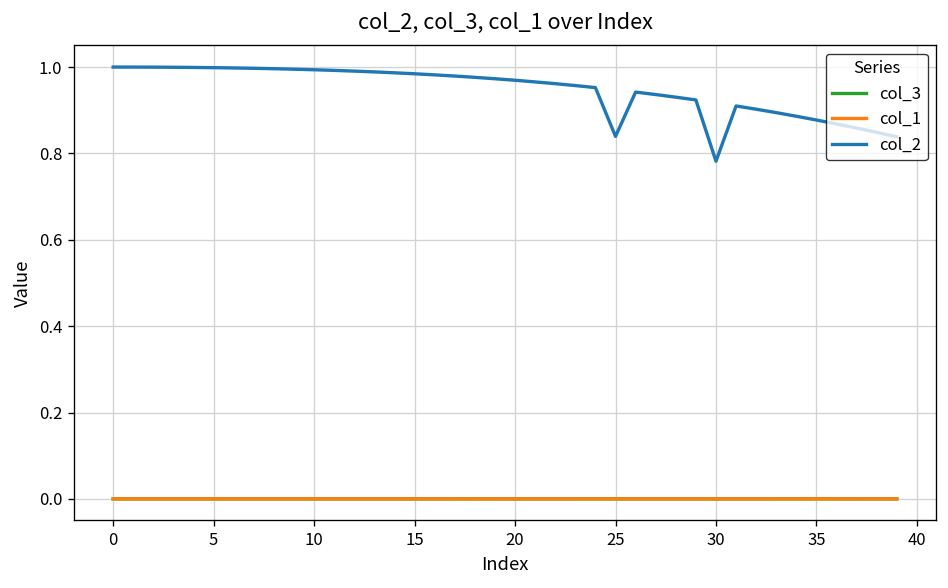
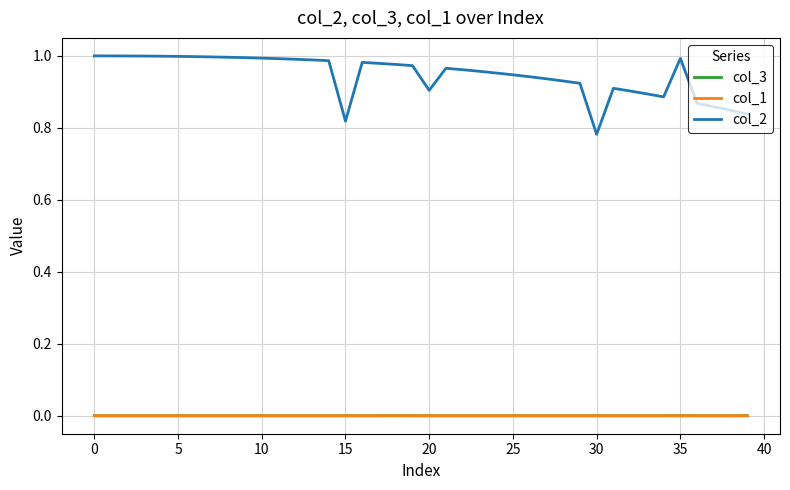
  {
    "col_1": {
      "0": 0.00,
      "5": 0.00,
      "10": 0.00,
      "15": 0.00,
      "20": 0.00,
      "25": 0.00,
      "30": 0.00,
      "35": 0.00
    },
    "col_2": {
      "0": 1.00,
      "5": 1.00,
      "10": 0.99,
-     "15": 0.98,
-     "20": 0.97,
-     "25": 0.84,
+     "15": 0.82,
+     "20": 0.90,
+     "25": 0.95,
      "30": 0.78,
-     "35": 0.88
+     "35": 0.99
    }
  }
